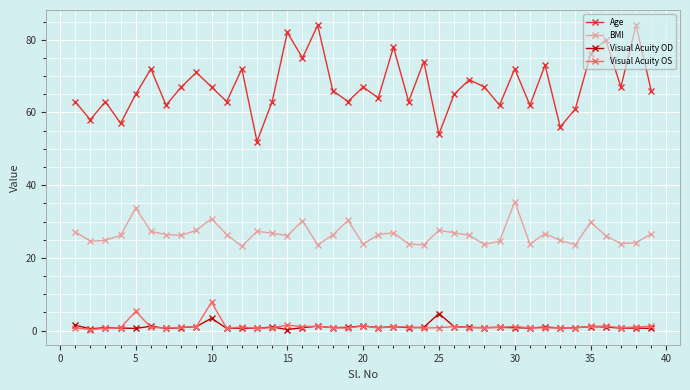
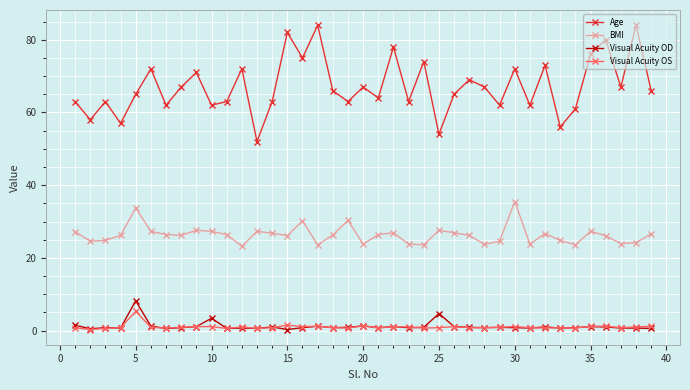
  {
    "Age": {
      "5": 65,
-     "10": 67,
+     "10": 62,
      "15": 82,
      "20": 67,
      "25": 54,
      "30": 72
    },
    "BMI": {
      "5": 34,
-     "10": 31,
+     "10": 27,
      "15": 26,
      "20": 24,
      "25": 28,
      "30": 36,
-     "35": 30
+     "35": 27
    },
    "Visual Acuity OD": {
-     "5": 1,
+     "5": 8,
      "10": 3,
      "15": 0,
      "25": 5
    },
    "Visual Acuity OS": {
      "5": 5,
-     "10": 8,
+     "10": 1,
      "15": 2,
      "25": 1
    }
  }
